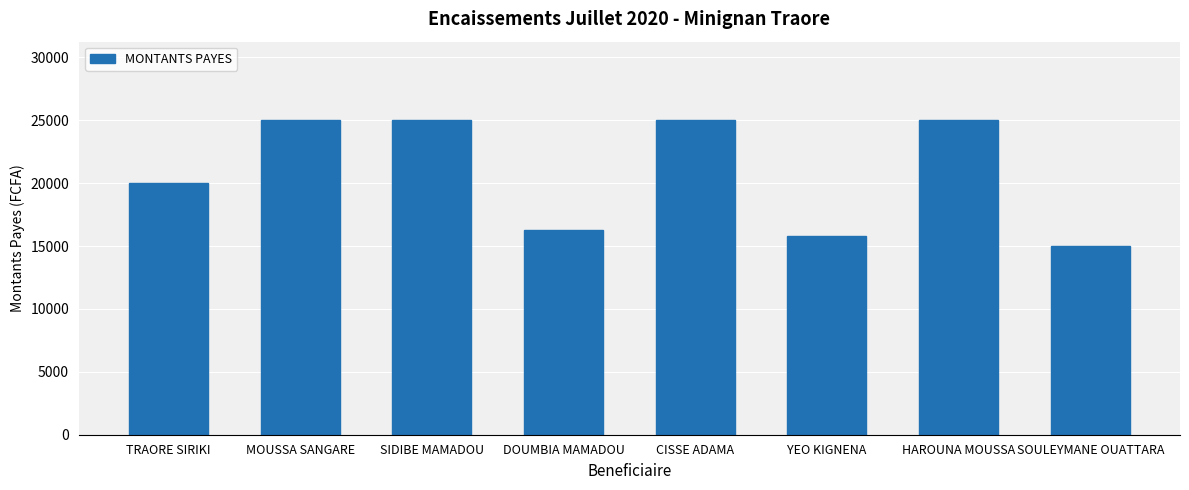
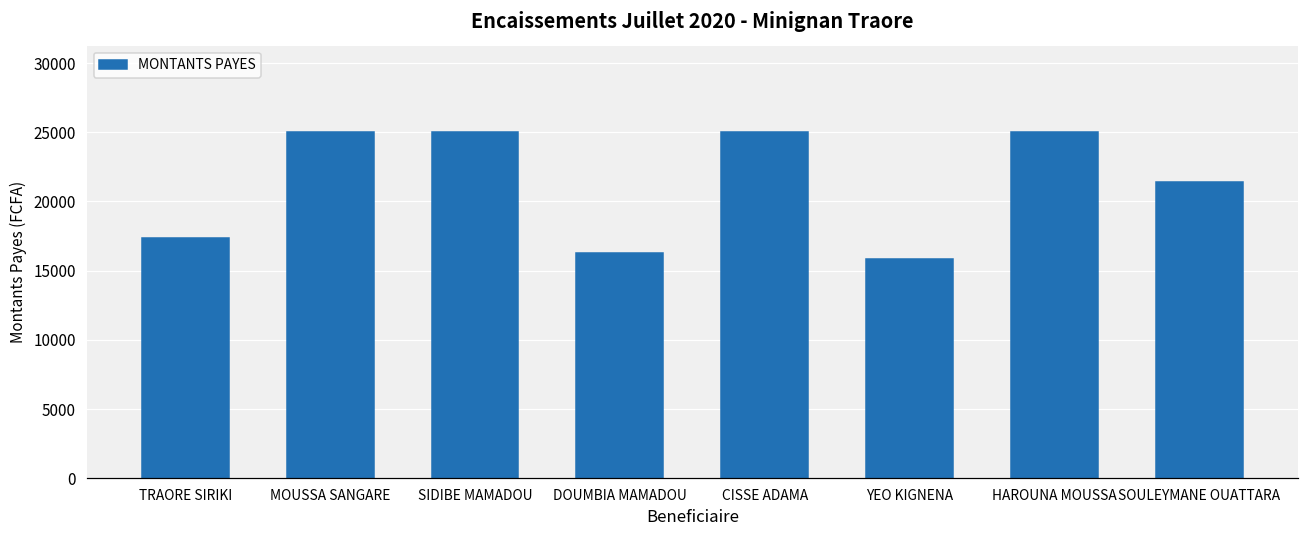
  {
-   "TRAORE SIRIKI": 20000,
+   "TRAORE SIRIKI": 17300,
    "MOUSSA SANGARE": 25000,
    "SIDIBE MAMADOU": 25000,
    "DOUMBIA MAMADOU": 16300,
    "CISSE ADAMA": 25000,
    "YEO KIGNENA": 15800,
    "HAROUNA MOUSSA": 25000,
-   "SOULEYMANE OUATTARA": 15000
+   "SOULEYMANE OUATTARA": 21400
  }
